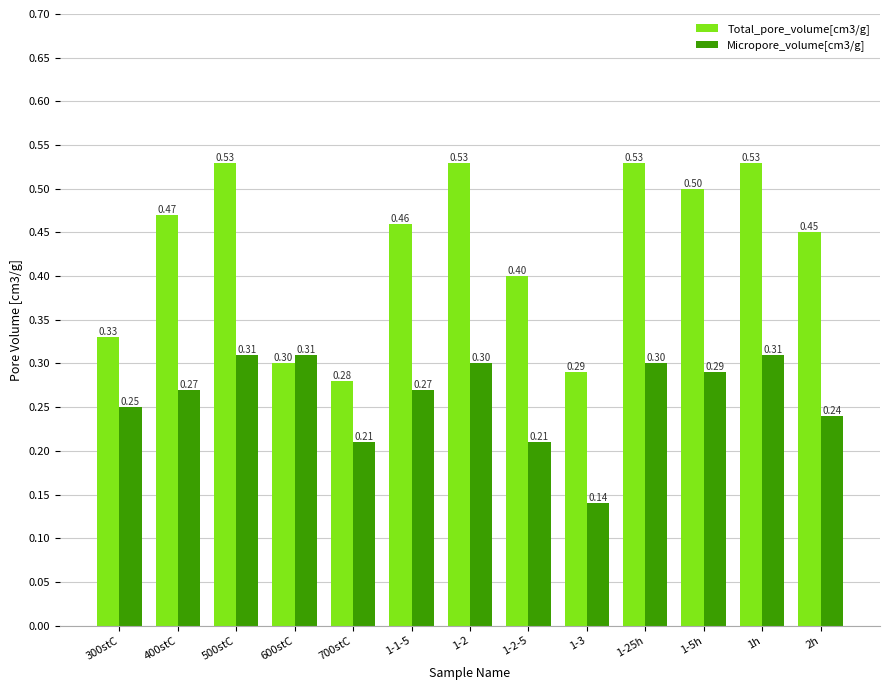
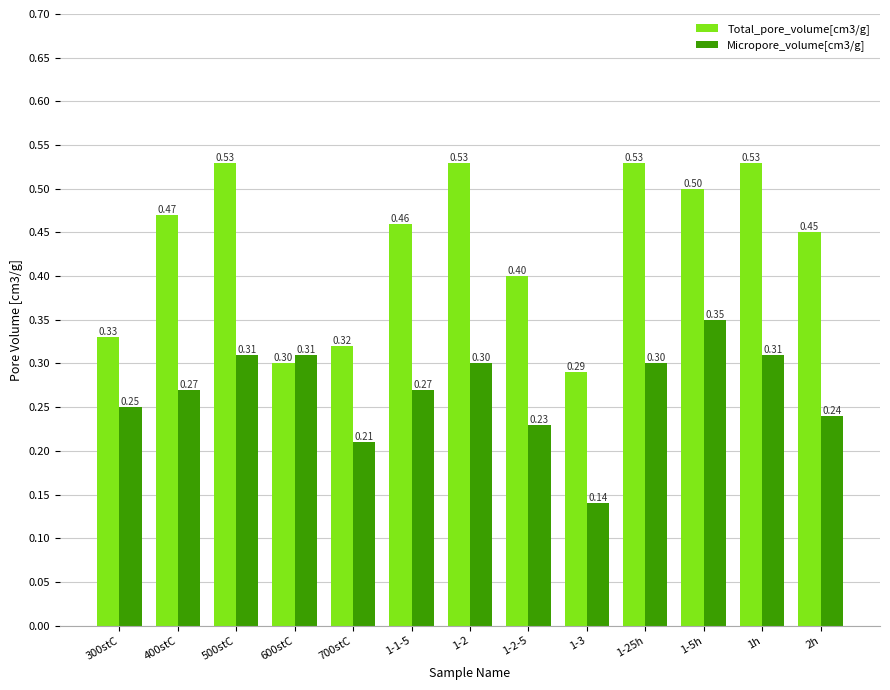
  {
    "Total_pore_volume[cm3/g]": {
      "300stC": 0.33,
      "400stC": 0.47,
      "500stC": 0.53,
      "600stC": 0.30,
-     "700stC": 0.28,
+     "700stC": 0.32,
      "1-1-5": 0.46,
      "1-2": 0.53,
      "1-2-5": 0.40,
      "1-3": 0.29,
      "1-25h": 0.53,
      "1-5h": 0.50,
      "1h": 0.53,
      "2h": 0.45
    },
    "Micropore_volume[cm3/g]": {
      "300stC": 0.25,
      "400stC": 0.27,
      "500stC": 0.31,
      "600stC": 0.31,
      "700stC": 0.21,
      "1-1-5": 0.27,
      "1-2": 0.30,
-     "1-2-5": 0.21,
+     "1-2-5": 0.23,
      "1-3": 0.14,
      "1-25h": 0.30,
-     "1-5h": 0.29,
+     "1-5h": 0.35,
      "1h": 0.31,
      "2h": 0.24
    }
  }
